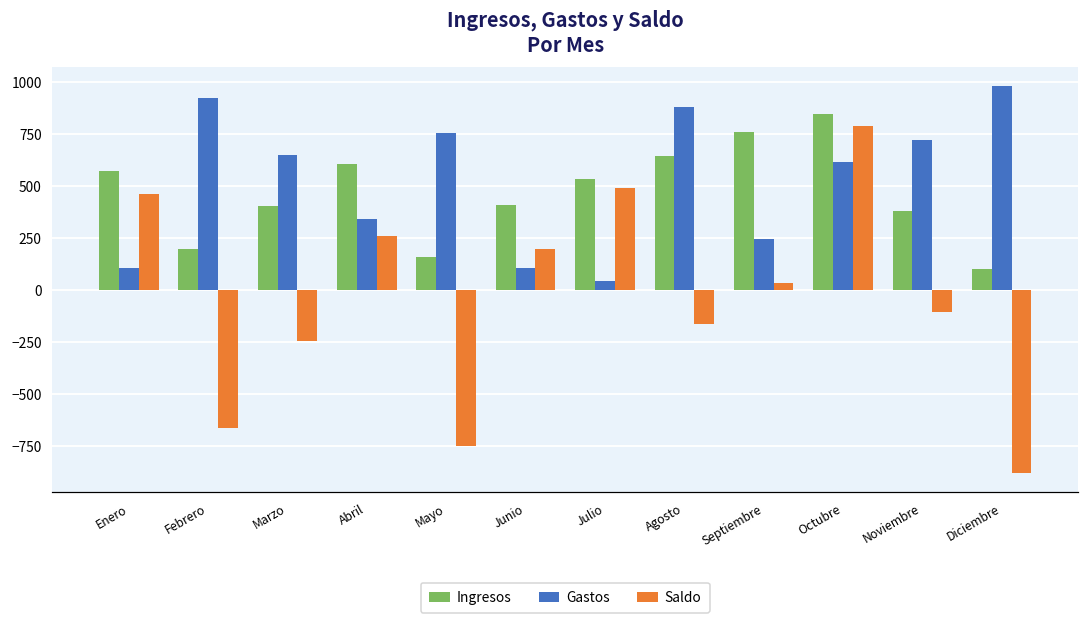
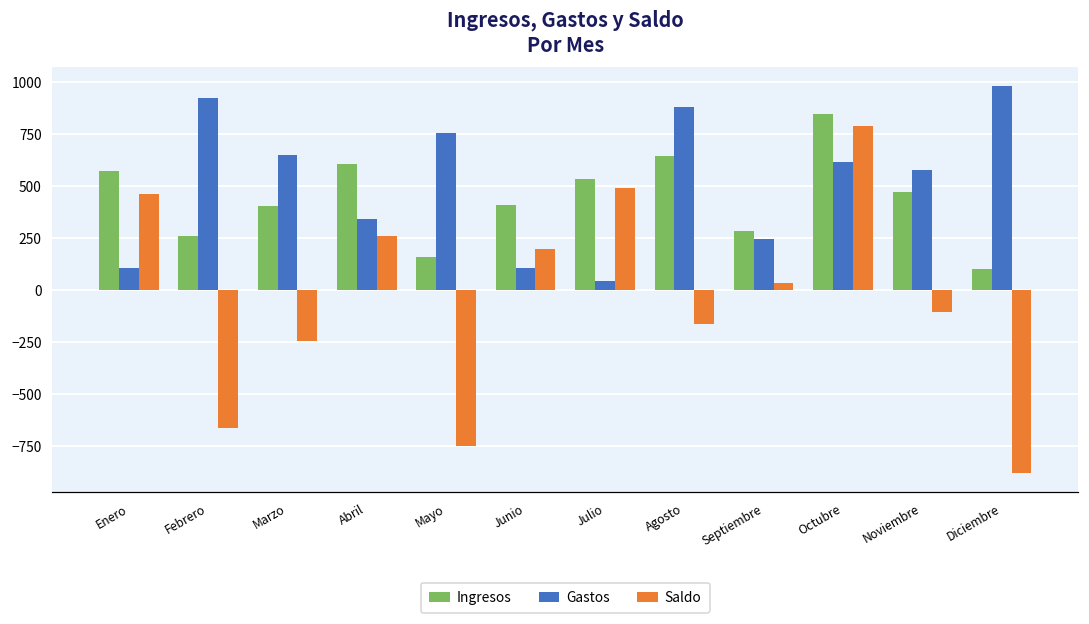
  {
    "Ingresos": {
      "Enero": 570,
-     "Febrero": 200,
+     "Febrero": 260,
      "Marzo": 400,
      "Abril": 600,
      "Mayo": 160,
      "Junio": 410,
      "Julio": 540,
      "Agosto": 640,
-     "Septiembre": 760,
+     "Septiembre": 280,
      "Octubre": 850,
-     "Noviembre": 380,
+     "Noviembre": 470,
      "Diciembre": 100
    },
    "Gastos": {
      "Enero": 110,
      "Febrero": 920,
      "Marzo": 650,
      "Abril": 340,
      "Mayo": 750,
      "Junio": 110,
      "Julio": 40,
      "Agosto": 880,
      "Septiembre": 250,
      "Octubre": 610,
-     "Noviembre": 720,
+     "Noviembre": 580,
      "Diciembre": 980
    },
    "Saldo": {
      "Enero": 460,
      "Febrero": -660,
      "Marzo": -250,
      "Abril": 260,
      "Mayo": -750,
      "Junio": 200,
      "Julio": 490,
      "Agosto": -160,
      "Septiembre": 40,
      "Octubre": 790,
      "Noviembre": -110,
      "Diciembre": -880
    }
  }
